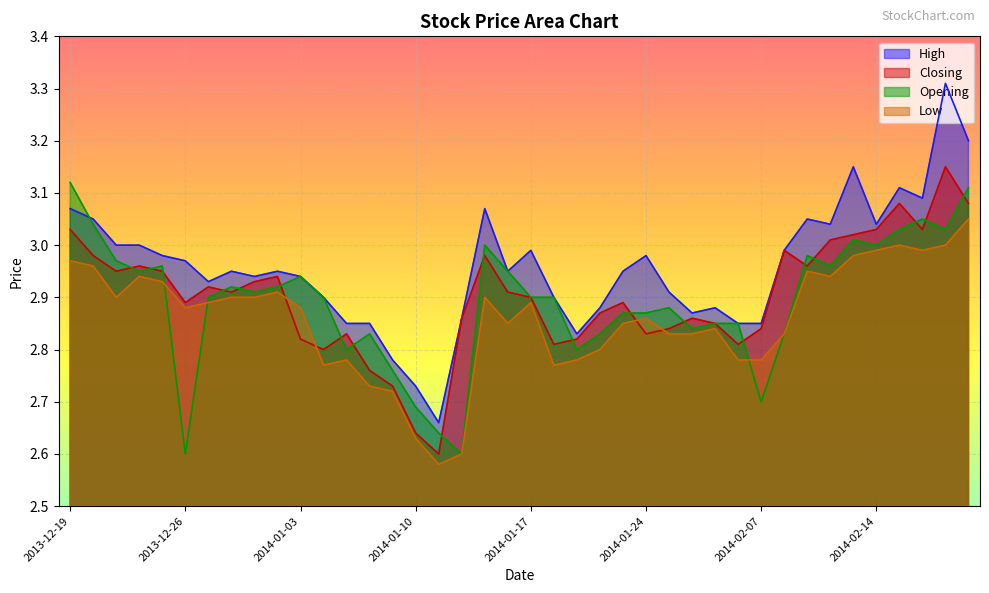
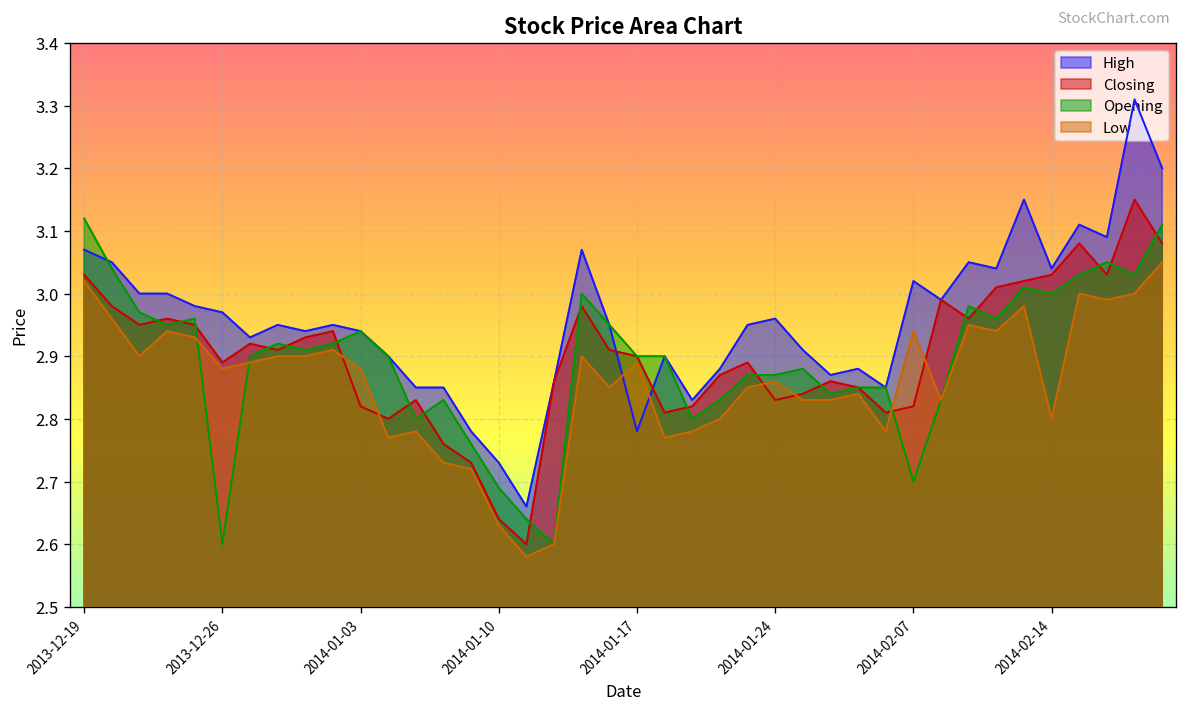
  {
    "High": {
      "2013-12-19": 3.07,
      "2013-12-26": 2.97,
      "2014-01-10": 2.73,
-     "2014-01-17": 2.99,
-     "2014-01-24": 2.98,
-     "2014-02-07": 2.85,
+     "2014-01-17": 2.78,
+     "2014-01-24": 2.96,
+     "2014-02-07": 3.02,
      "2014-02-14": 3.04
    },
    "Closing": {
      "2013-12-19": 3.03,
      "2013-12-26": 2.89,
      "2014-01-03": 2.82,
      "2014-01-10": 2.64,
      "2014-01-24": 2.83,
-     "2014-02-07": 2.84,
+     "2014-02-07": 2.82,
      "2014-02-14": 3.03
    },
    "Opening": {
      "2013-12-19": 3.12,
      "2013-12-26": 2.60,
      "2014-01-10": 2.69,
      "2014-01-24": 2.87,
      "2014-02-07": 2.70,
      "2014-02-14": 3.00
    },
    "Low": {
-     "2013-12-19": 2.97,
+     "2013-12-19": 3.02,
      "2013-12-26": 2.88,
      "2014-01-03": 2.88,
      "2014-01-10": 2.63,
      "2014-01-17": 2.89,
      "2014-01-24": 2.86,
-     "2014-02-07": 2.78,
-     "2014-02-14": 2.99
+     "2014-02-07": 2.94,
+     "2014-02-14": 2.80
    }
  }
